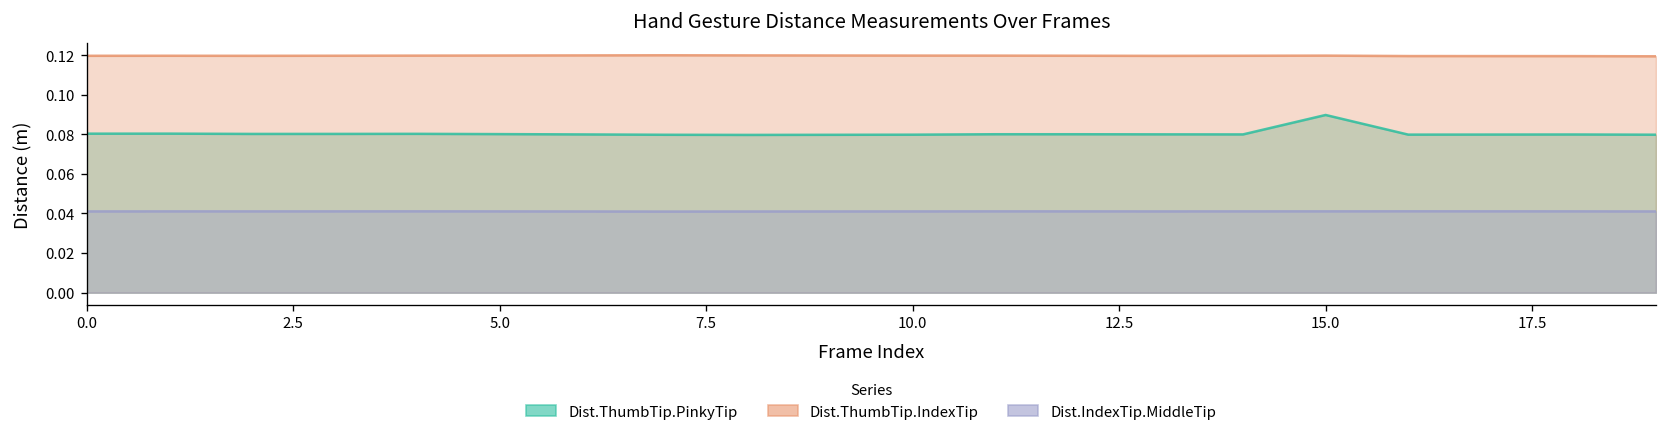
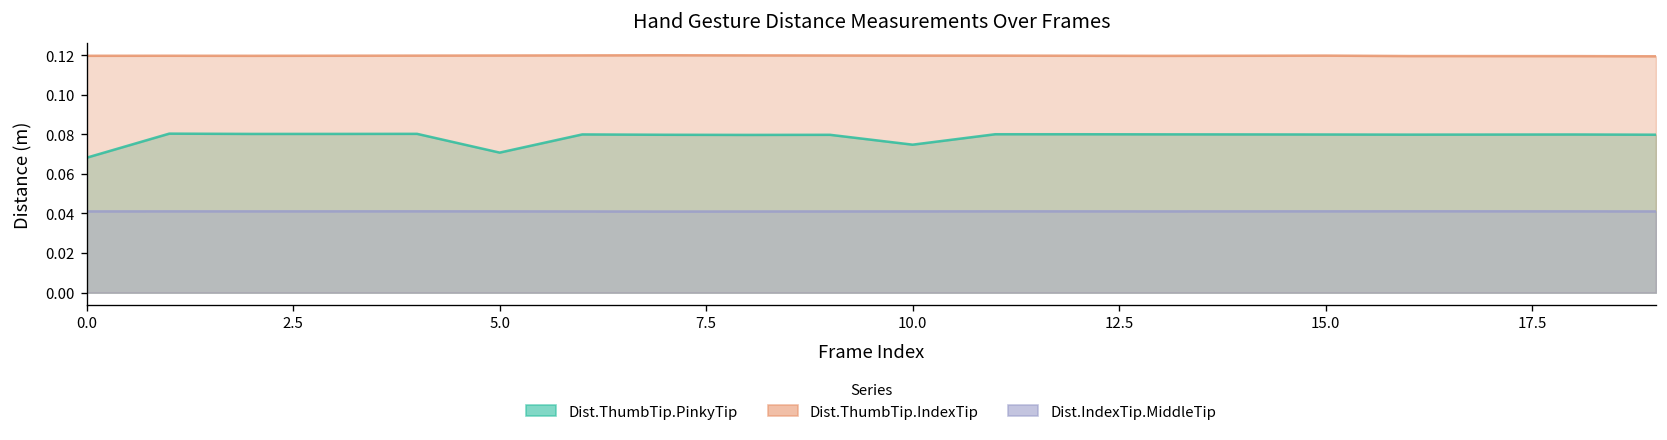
  {
    "Dist.ThumbTip.PinkyTip": {
-     "0.0": 0.080,
-     "5.0": 0.080,
-     "10.0": 0.080,
-     "15.0": 0.090
+     "0.0": 0.068,
+     "5.0": 0.071,
+     "10.0": 0.075,
+     "15.0": 0.080
    },
    "Dist.ThumbTip.IndexTip": {
      "0.0": 0.120,
      "5.0": 0.120,
      "10.0": 0.120,
      "15.0": 0.120
    },
    "Dist.IndexTip.MiddleTip": {
      "0.0": 0.041,
      "5.0": 0.041,
      "10.0": 0.041,
      "15.0": 0.041
    }
  }
